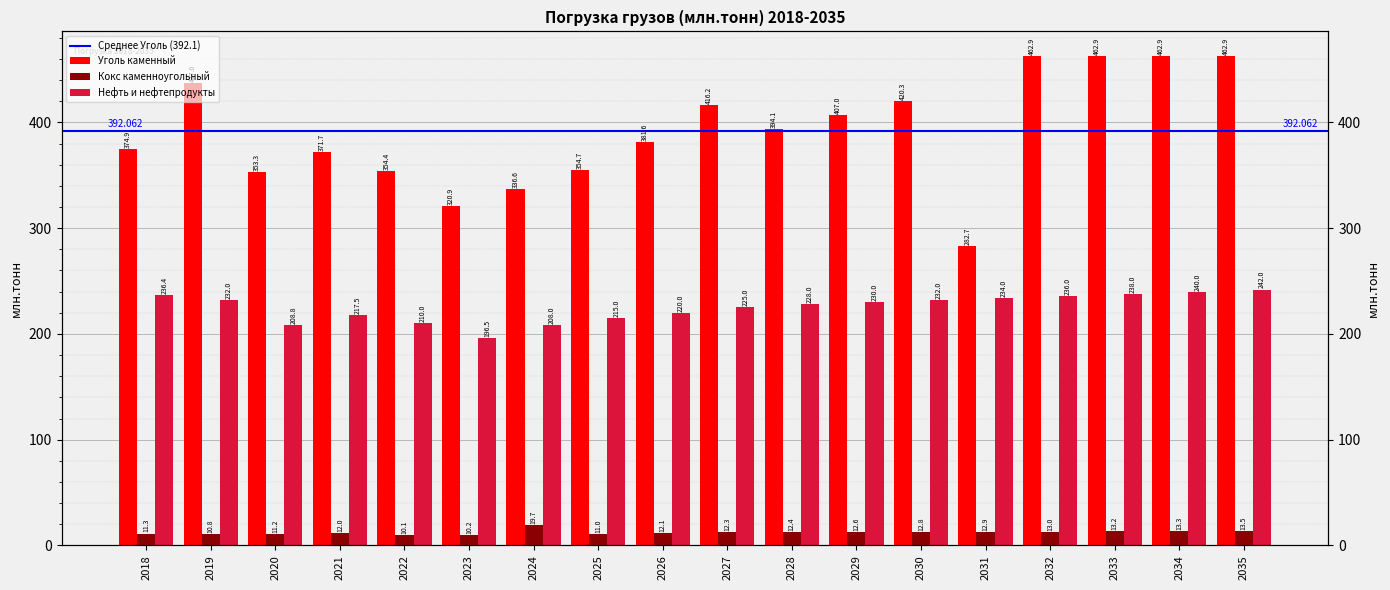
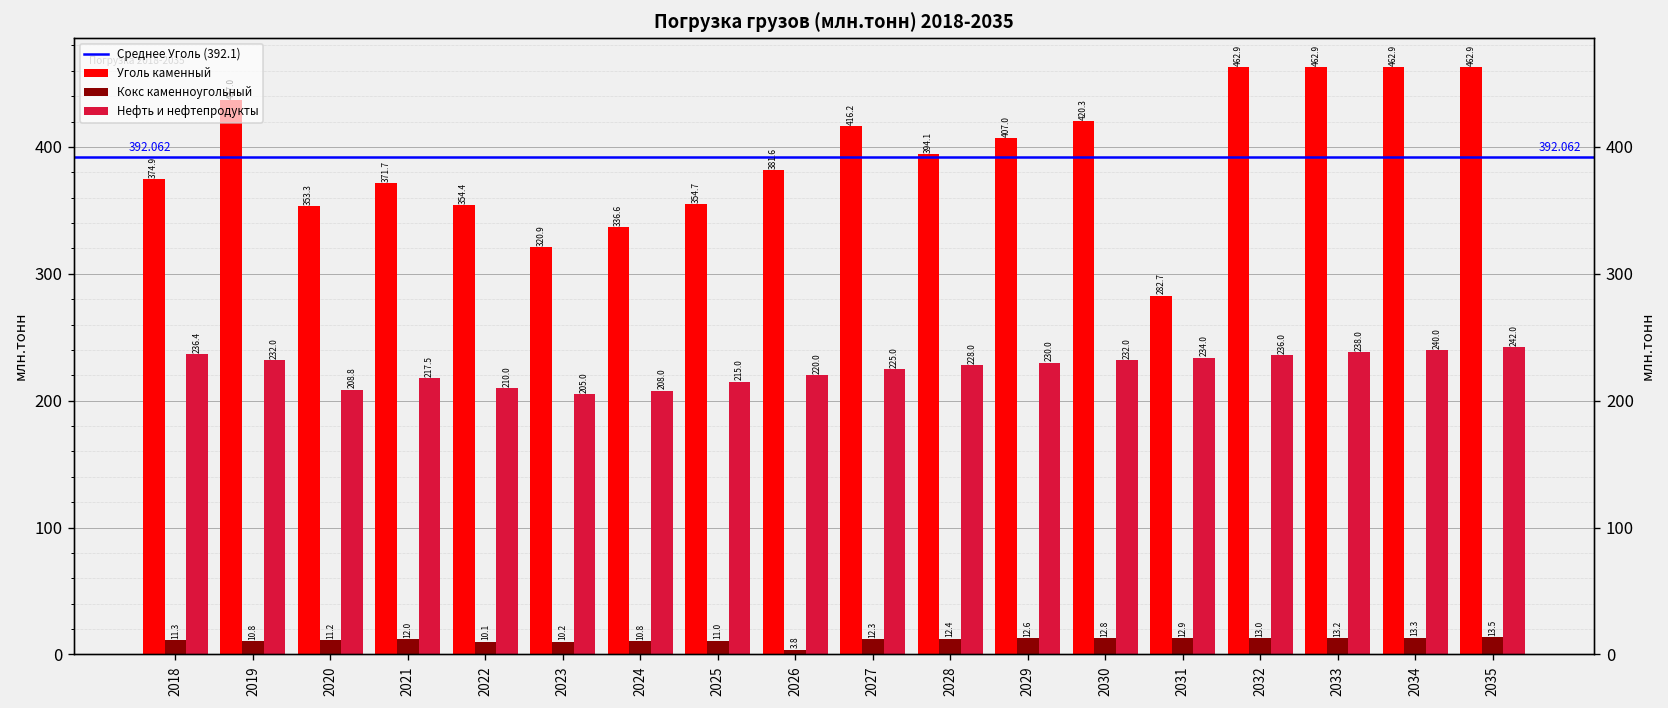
  {
    "Уголь каменный": {
      "2018": 374.9,
      "2020": 353.3,
      "2021": 371.7,
      "2022": 354.4,
      "2023": 320.9,
      "2024": 336.6,
      "2025": 354.7,
      "2026": 381.6,
      "2027": 416.2,
      "2028": 394.1,
      "2029": 407.0,
      "2030": 420.3,
      "2031": 282.7,
      "2032": 462.9,
      "2033": 462.9,
      "2034": 462.9,
      "2035": 462.9
    },
    "Кокс каменноугольный": {
      "2018": 11.3,
      "2019": 10.8,
      "2020": 11.2,
      "2021": 12.0,
      "2022": 10.1,
      "2023": 10.2,
-     "2024": 19.7,
+     "2024": 10.8,
      "2025": 11.0,
-     "2026": 12.1,
+     "2026": 3.8,
      "2027": 12.3,
      "2028": 12.4,
      "2029": 12.6,
      "2030": 12.8,
      "2031": 12.9,
      "2032": 13.0,
      "2033": 13.2,
      "2034": 13.3,
      "2035": 13.5
    },
    "Нефть и нефтепродукты": {
      "2018": 236.4,
      "2019": 232.0,
      "2020": 208.8,
      "2021": 217.5,
      "2022": 210.0,
-     "2023": 196.5,
+     "2023": 205.0,
      "2024": 208.0,
      "2025": 215.0,
      "2026": 220.0,
      "2027": 225.0,
      "2028": 228.0,
      "2029": 230.0,
      "2030": 232.0,
      "2031": 234.0,
      "2032": 236.0,
      "2033": 238.0,
      "2034": 240.0,
      "2035": 242.0
    }
  }
